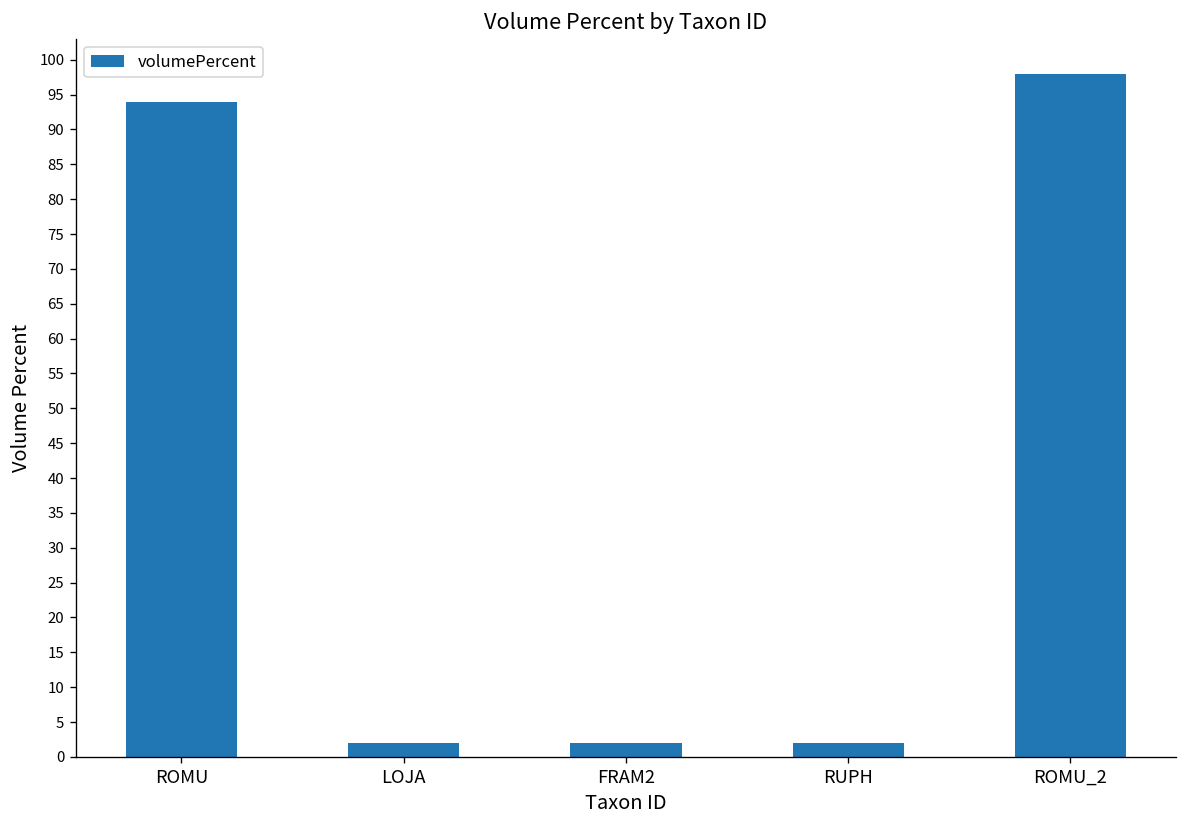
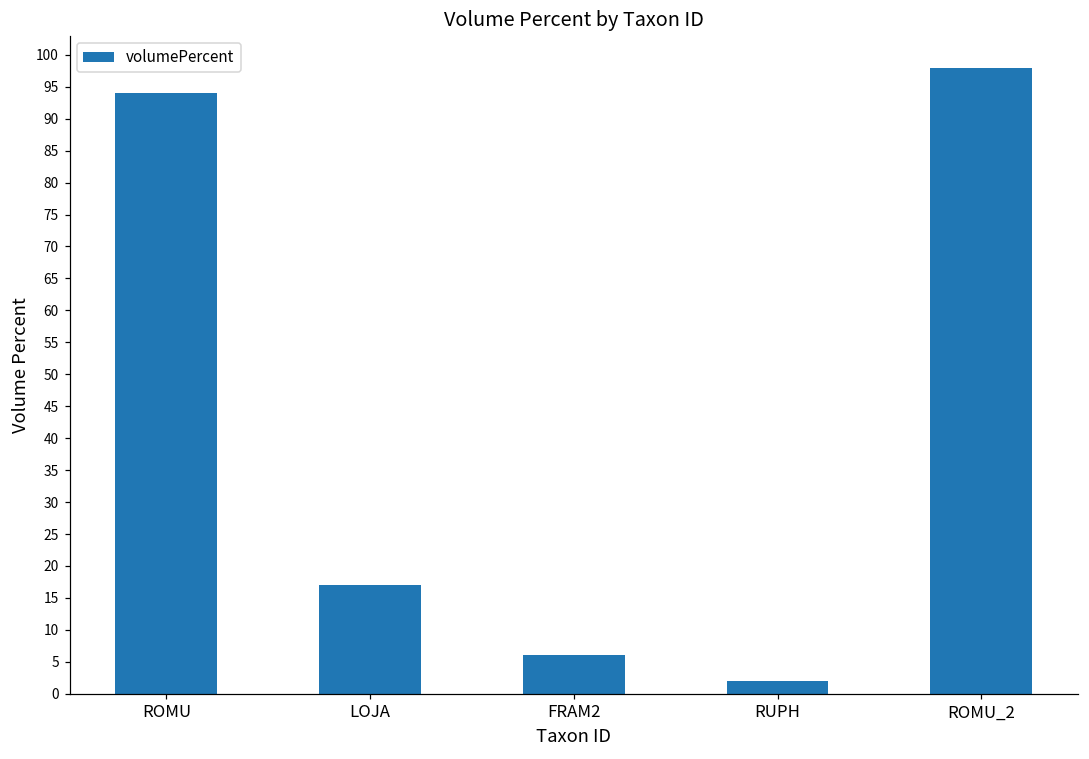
  {
    "ROMU": 94,
-   "LOJA": 2,
-   "FRAM2": 2,
+   "LOJA": 17,
+   "FRAM2": 6,
    "RUPH": 2,
    "ROMU_2": 98
  }
